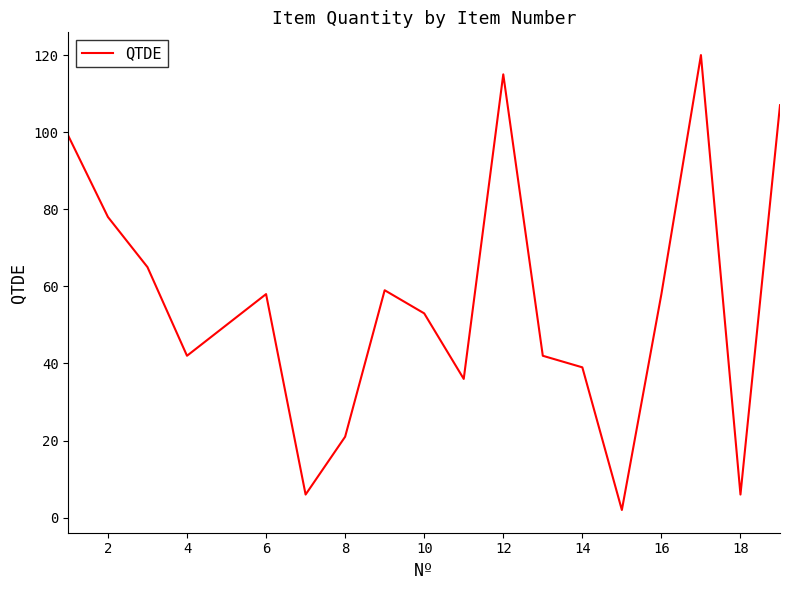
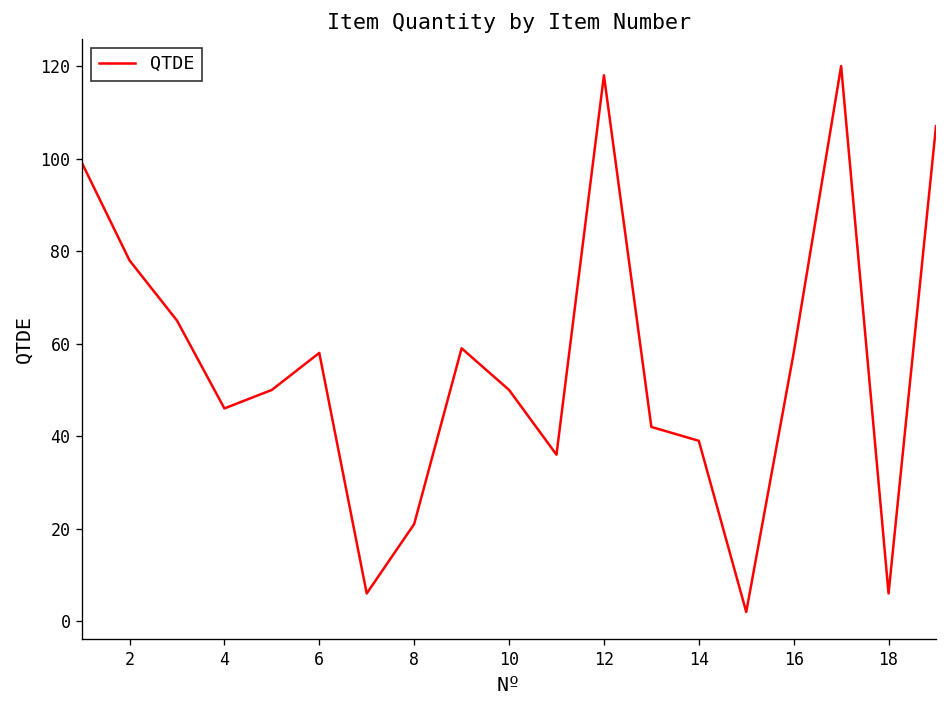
  {
    "2": 78,
-   "4": 42,
+   "4": 46,
    "6": 58,
    "8": 21,
-   "10": 53,
-   "12": 115,
+   "10": 50,
+   "12": 118,
    "14": 39,
    "16": 58,
    "18": 6
  }
